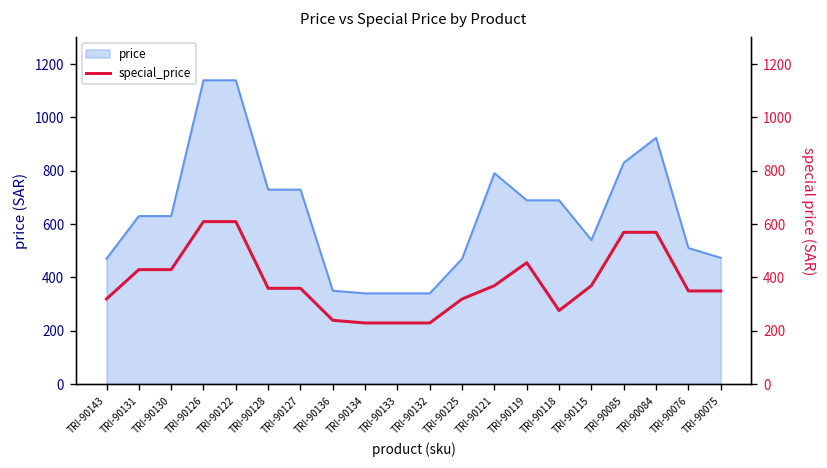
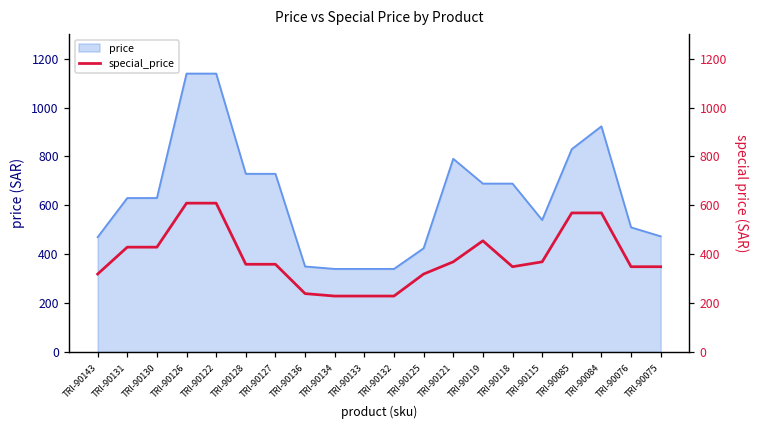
  {
    "price": {
      "TRI-90143": 470,
      "TRI-90131": 630,
      "TRI-90130": 630,
      "TRI-90126": 1140,
      "TRI-90122": 1140,
      "TRI-90128": 730,
      "TRI-90127": 730,
      "TRI-90136": 350,
      "TRI-90134": 340,
      "TRI-90133": 340,
      "TRI-90132": 340,
-     "TRI-90125": 470,
+     "TRI-90125": 420,
      "TRI-90121": 790,
      "TRI-90119": 690,
      "TRI-90118": 690,
      "TRI-90115": 540,
      "TRI-90085": 830,
      "TRI-90084": 920,
      "TRI-90076": 510,
      "TRI-90075": 470
    },
    "special_price": {
      "TRI-90143": 320,
      "TRI-90131": 430,
      "TRI-90130": 430,
      "TRI-90126": 610,
      "TRI-90122": 610,
      "TRI-90128": 360,
      "TRI-90127": 360,
      "TRI-90136": 240,
      "TRI-90134": 230,
      "TRI-90133": 230,
      "TRI-90132": 230,
      "TRI-90125": 320,
      "TRI-90121": 370,
      "TRI-90119": 450,
-     "TRI-90118": 280,
+     "TRI-90118": 350,
      "TRI-90115": 370,
      "TRI-90085": 570,
      "TRI-90084": 570,
      "TRI-90076": 350,
      "TRI-90075": 350
    }
  }
